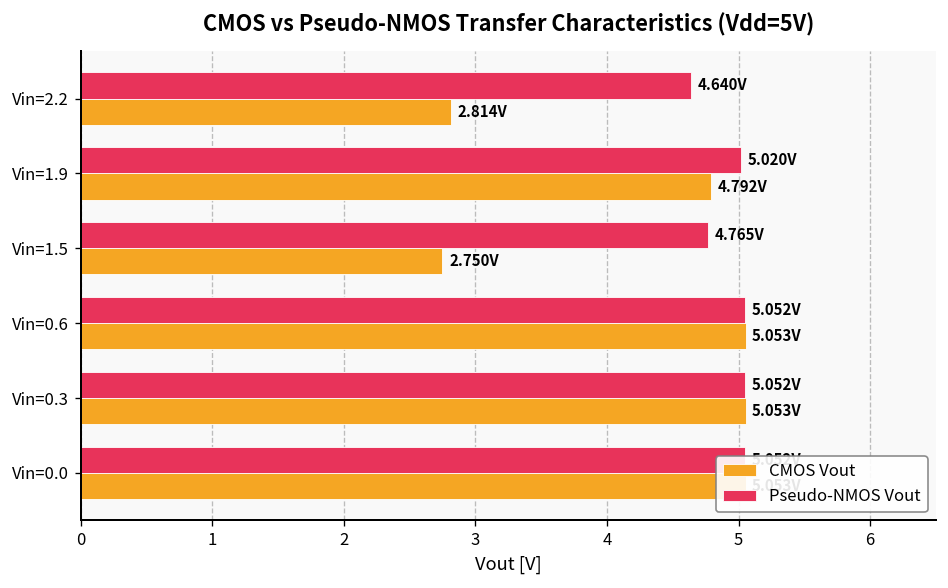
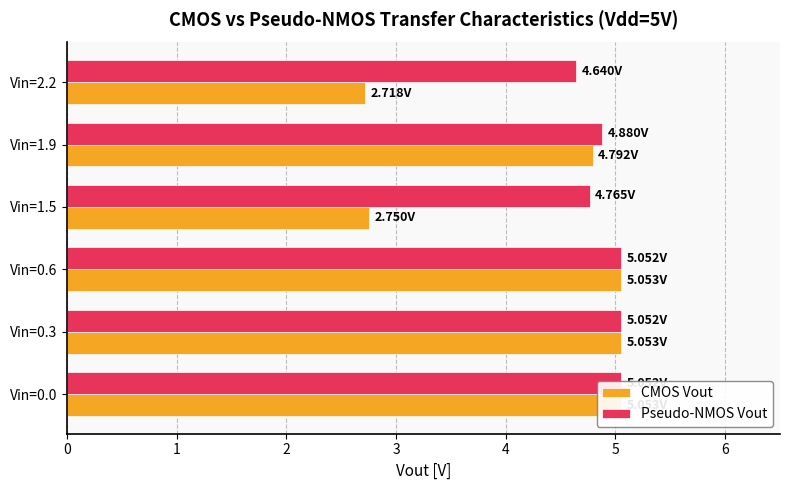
  {
    "CMOS Vout": {
-     "Vin=2.2": "2.814V",
+     "Vin=2.2": "2.718V",
      "Vin=1.9": "4.792V",
      "Vin=1.5": "2.750V",
      "Vin=0.6": "5.053V",
      "Vin=0.3": "5.053V"
    },
    "Pseudo-NMOS Vout": {
      "Vin=2.2": "4.640V",
-     "Vin=1.9": "5.020V",
+     "Vin=1.9": "4.880V",
      "Vin=1.5": "4.765V",
      "Vin=0.6": "5.052V",
      "Vin=0.3": "5.052V"
    }
  }
